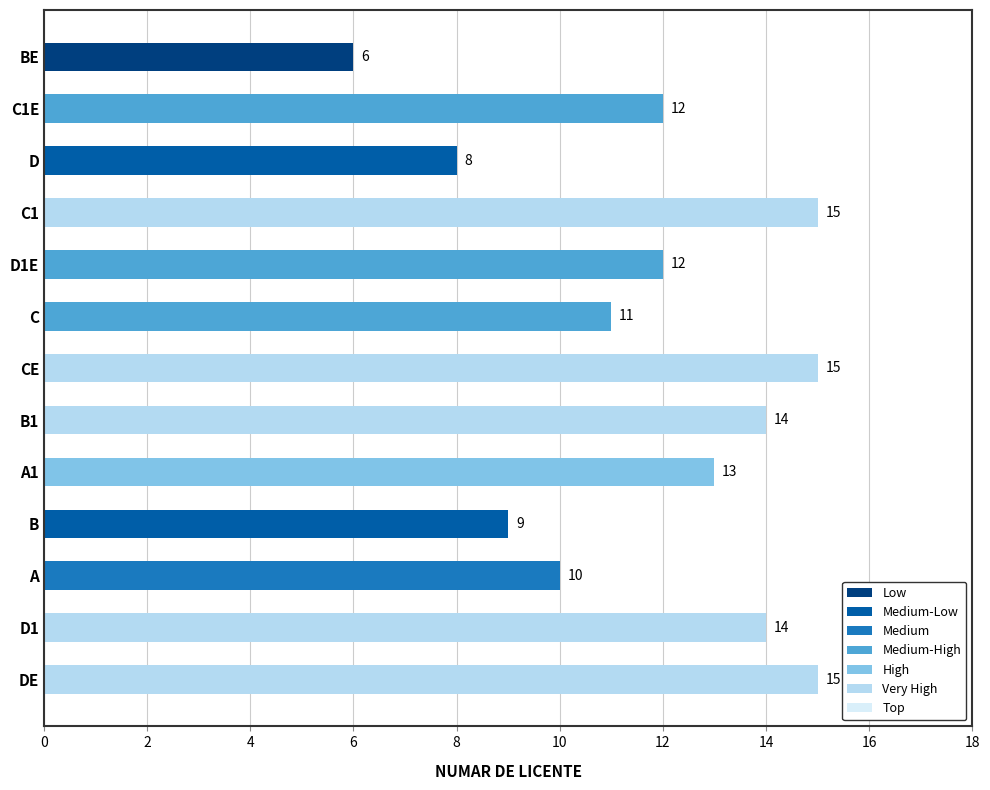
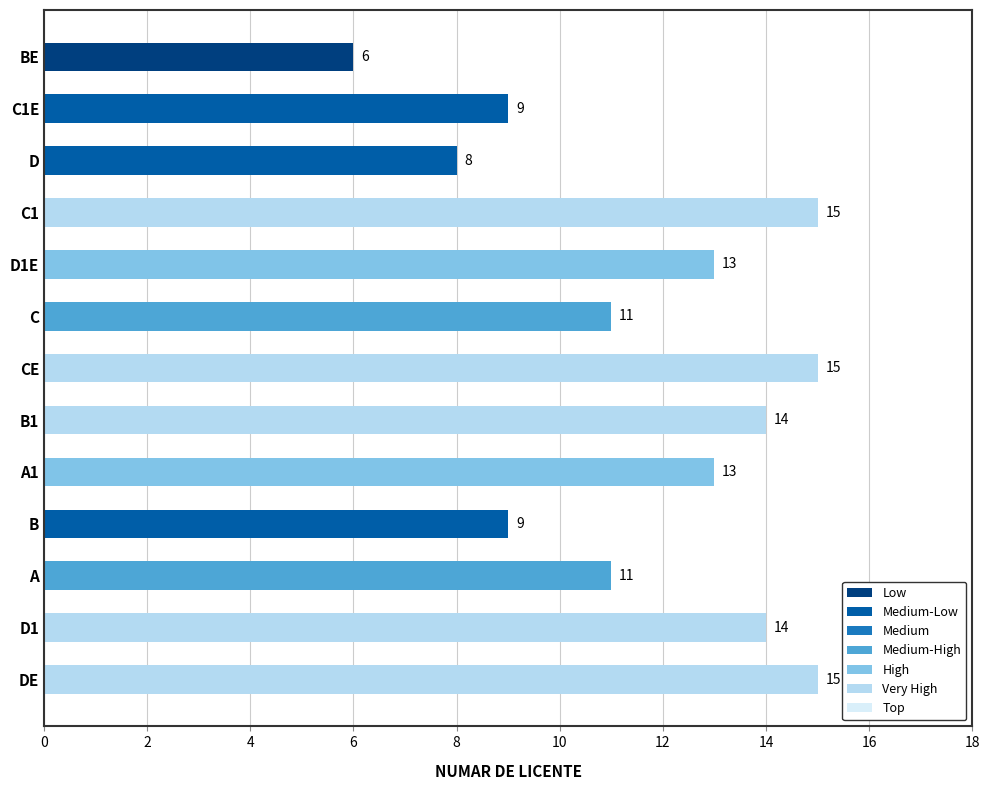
  {
    "BE": 6,
-   "C1E": 12,
+   "C1E": 9,
    "D": 8,
    "C1": 15,
-   "D1E": 12,
+   "D1E": 13,
    "C": 11,
    "CE": 15,
    "B1": 14,
    "A1": 13,
    "B": 9,
-   "A": 10,
+   "A": 11,
    "D1": 14,
    "DE": 15
  }
